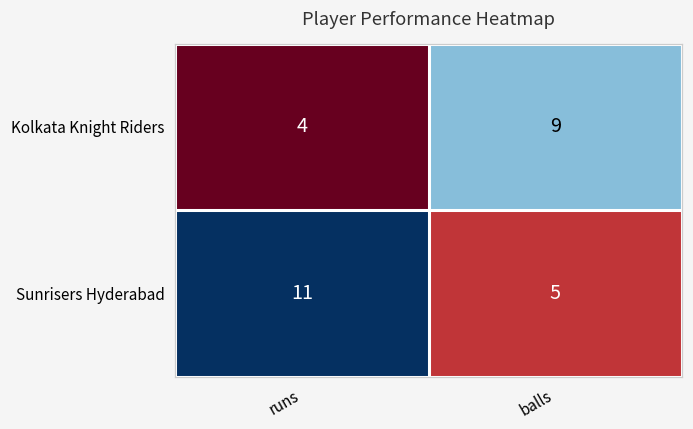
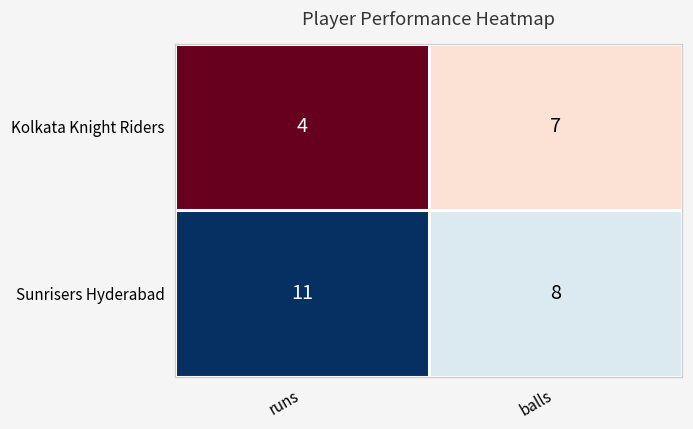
  {
    "Kolkata Knight Riders": {
      "runs": 4,
-     "balls": 9
+     "balls": 7
    },
    "Sunrisers Hyderabad": {
      "runs": 11,
-     "balls": 5
+     "balls": 8
    }
  }
